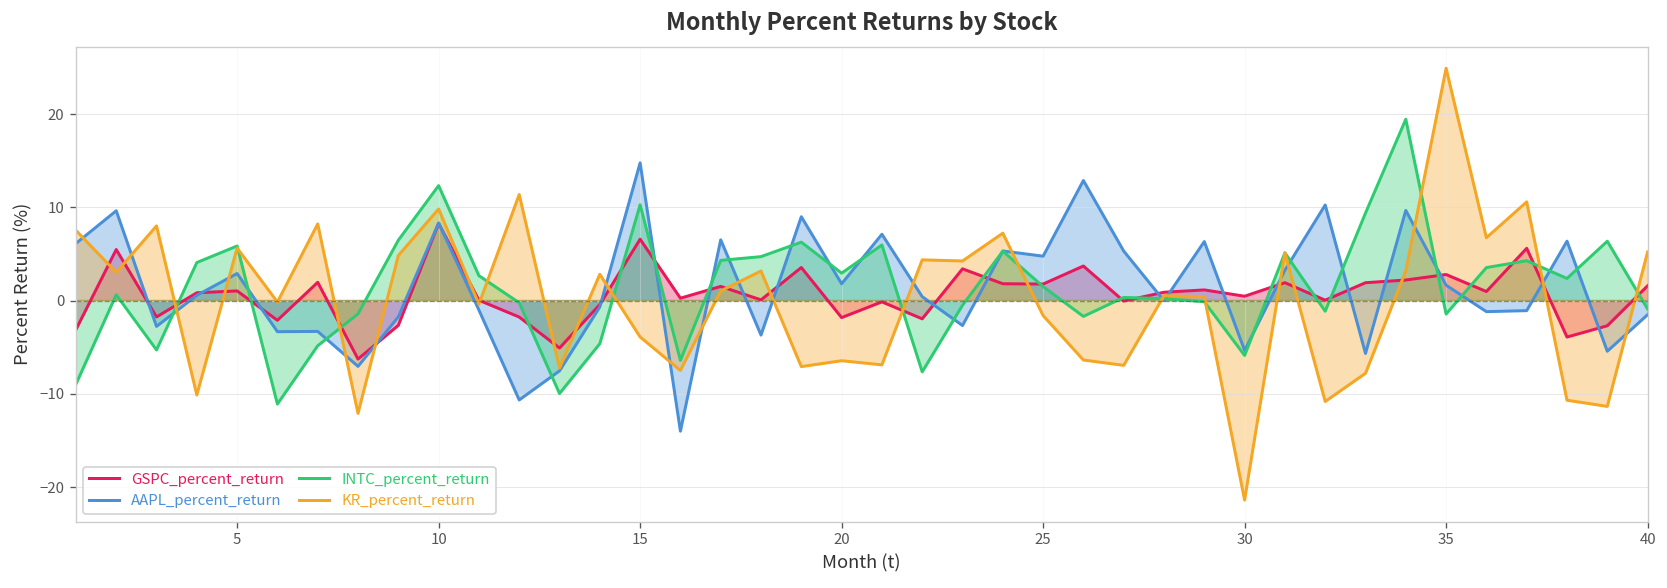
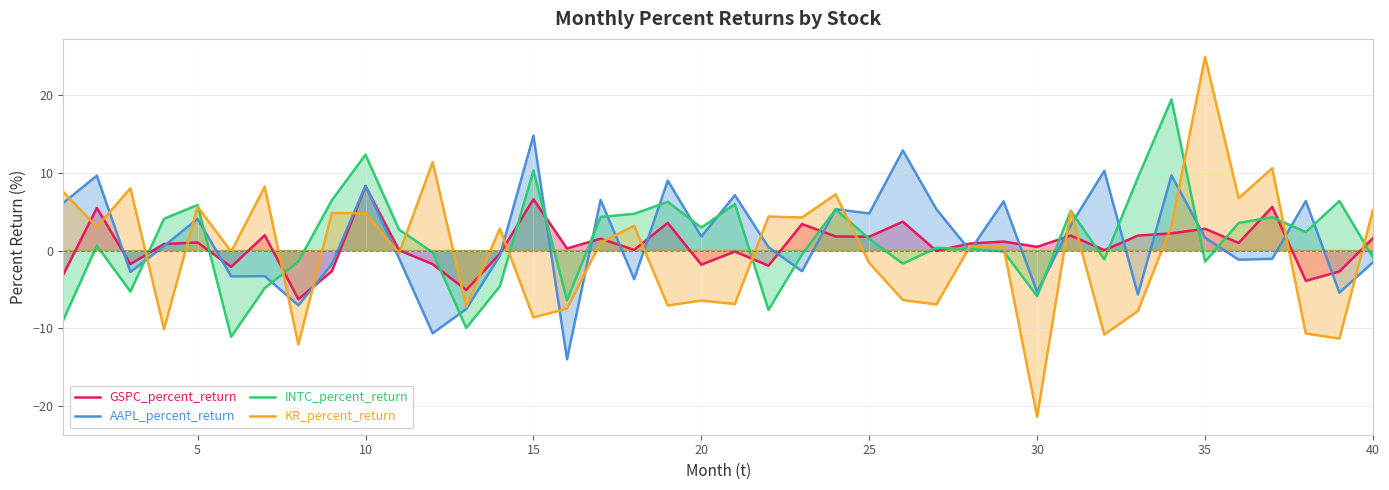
  {
    "GSPC_percent_return": {
      "5": 1,
      "15": 7,
      "20": -2,
      "30": 0,
      "35": 3,
      "40": 2
    },
    "AAPL_percent_return": {
-     "5": 3,
+     "5": 4,
      "15": 15,
      "20": 2,
      "25": 5,
      "30": -5,
      "35": 2,
      "40": -2
    },
    "INTC_percent_return": {
      "10": 12,
      "15": 10,
      "20": 3,
      "30": -6,
      "35": -1,
      "40": -1
    },
    "KR_percent_return": {
-     "10": 10,
-     "15": -4,
+     "10": 5,
+     "15": -9,
      "20": -6,
      "25": -2,
      "30": -21,
      "35": 25,
      "40": 5
    }
  }
